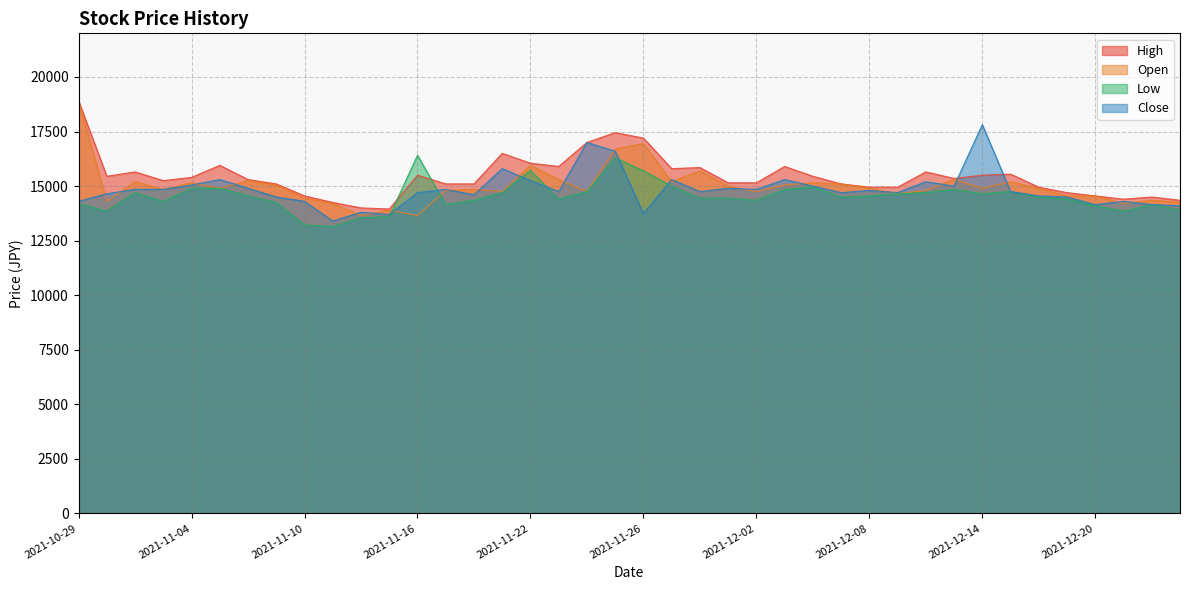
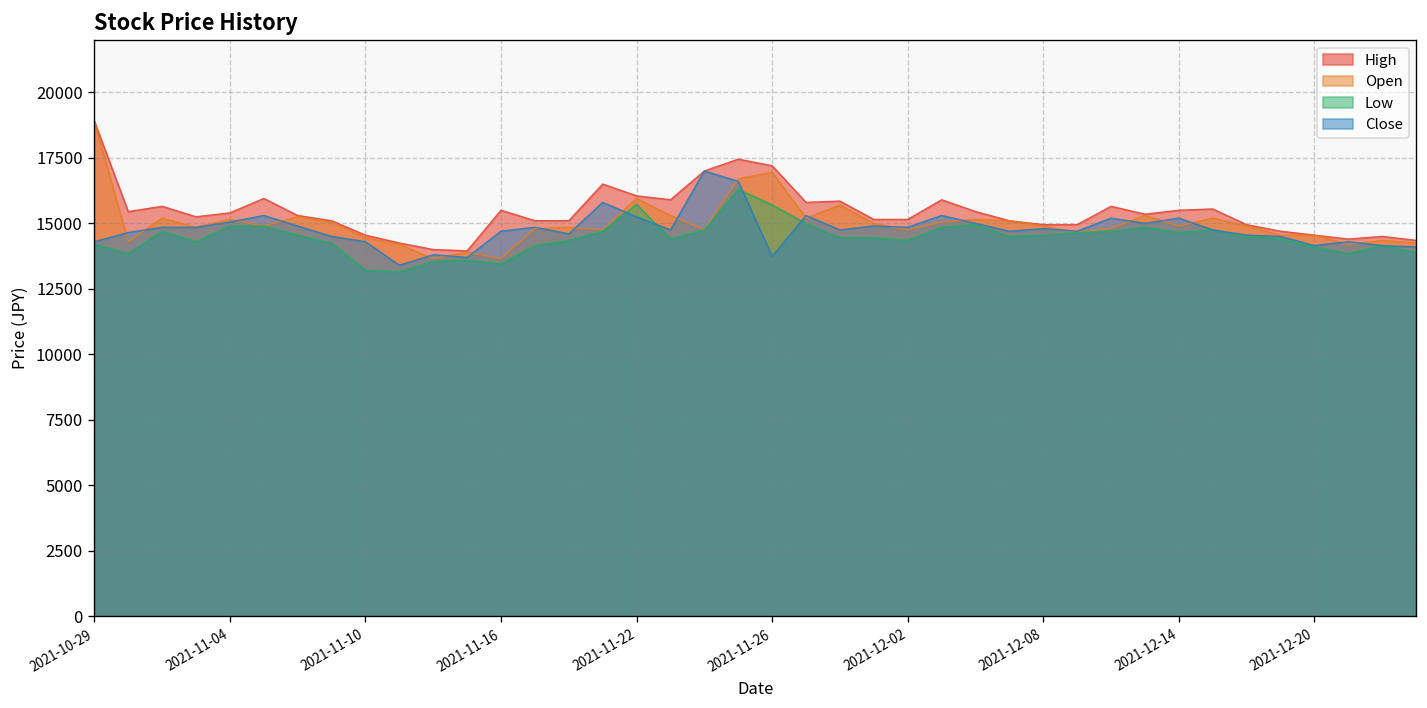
  {
    "Low": {
      "2021-11-04": 14900,
      "2021-11-10": 13200,
-     "2021-11-16": 16400,
+     "2021-11-16": 13500,
      "2021-11-22": 15700,
      "2021-11-26": 15700,
      "2021-12-02": 14400,
      "2021-12-08": 14600,
      "2021-12-14": 14700
    },
    "Close": {
      "2021-11-10": 14300,
      "2021-11-16": 14700,
      "2021-11-22": 15300,
      "2021-11-26": 13700,
-     "2021-12-14": 17800
+     "2021-12-14": 15200
    }
  }
